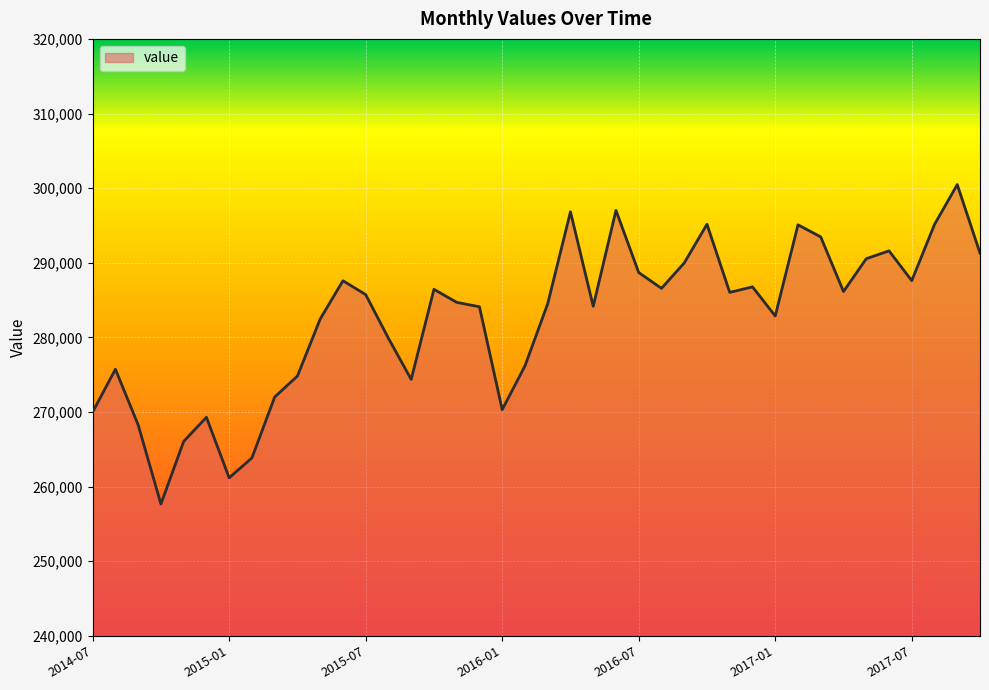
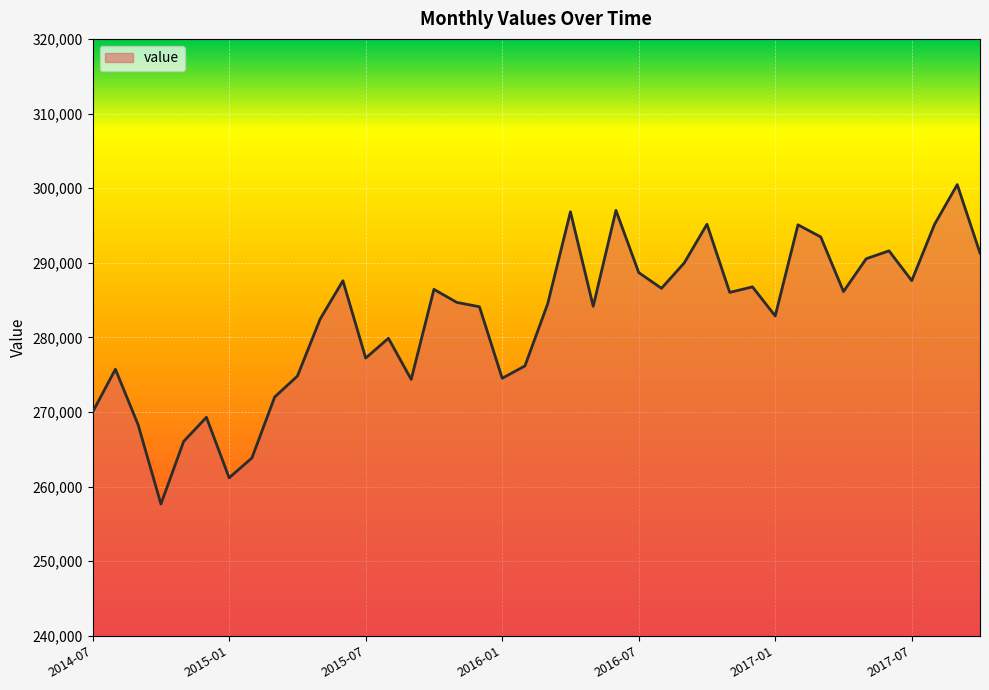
  {
    "2014-07": "270,000",
    "2015-01": "261,000",
-   "2015-07": "286,000",
-   "2016-01": "270,000",
+   "2015-07": "277,000",
+   "2016-01": "275,000",
    "2016-07": "289,000",
    "2017-01": "283,000",
    "2017-07": "288,000"
  }
